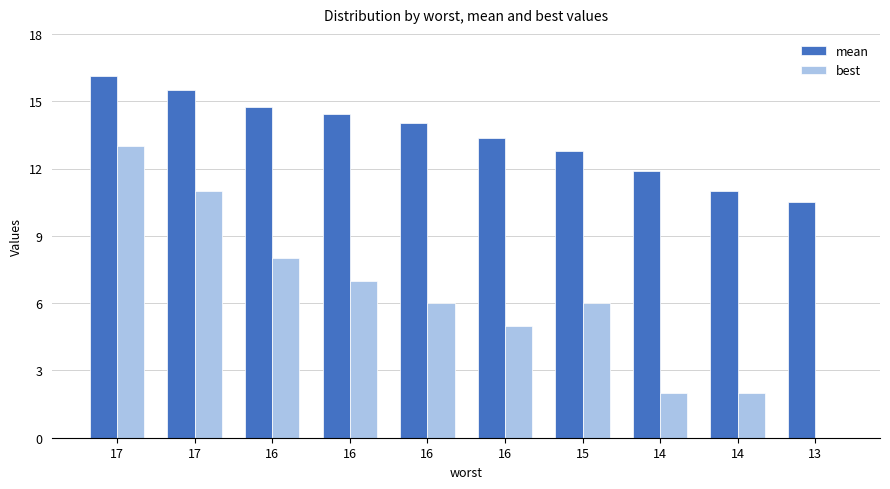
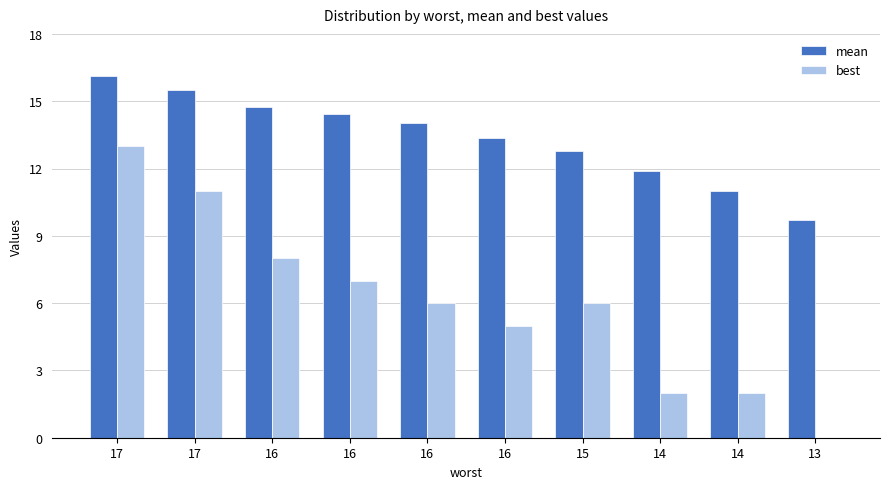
  {
    "mean": {
      "15": 12.8,
-     "13": 10.5
+     "13": 9.7
    },
    "best": {
      "15": 6.0,
      "13": 0.0
    }
  }
